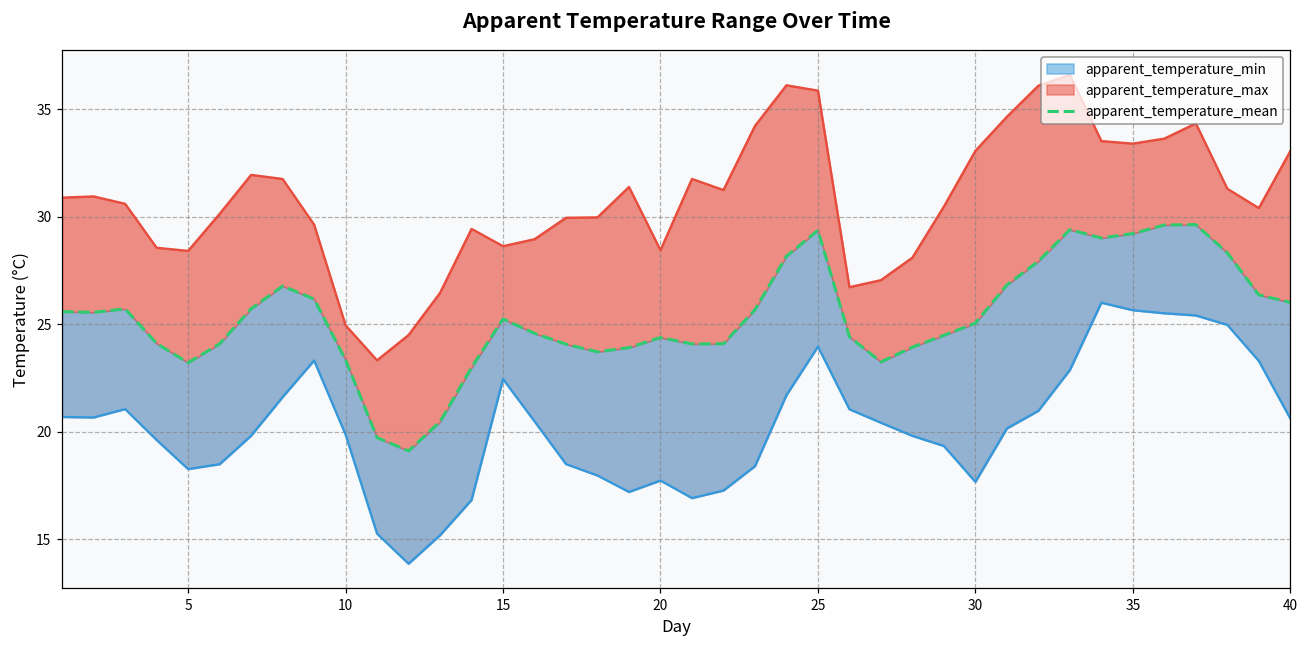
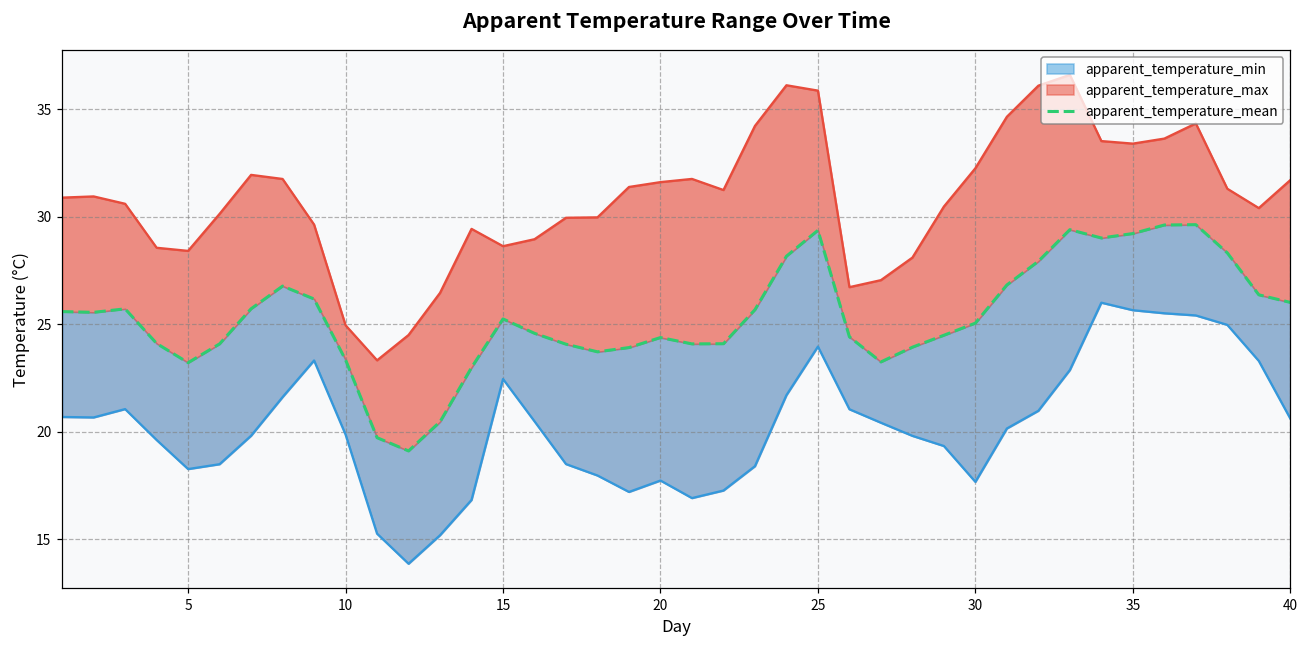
  {
    "apparent_temperature_max": {
      "5": 28.4,
      "10": 25.0,
      "15": 28.6,
-     "20": 28.4,
+     "20": 31.6,
      "25": 35.9,
-     "30": 33.1,
+     "30": 32.2,
      "35": 33.4,
-     "40": 33.0
+     "40": 31.7
    }
  }
